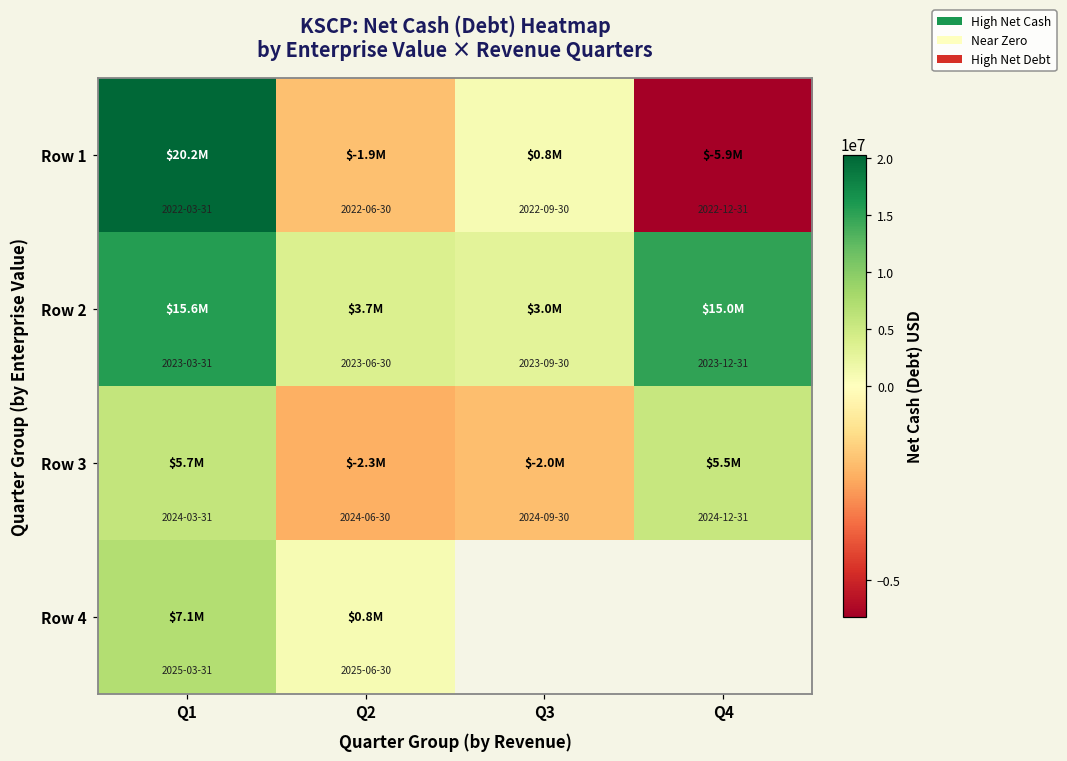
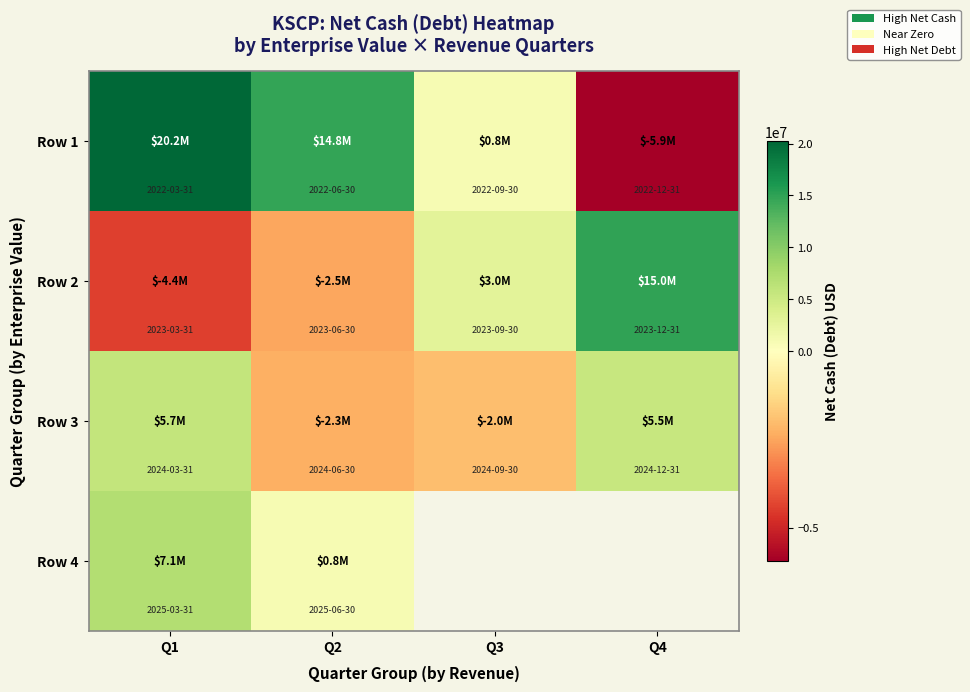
  {
    "Row 1": {
-     "Q2": "$-1.9M"
+     "Q2": "$14.8M"
    },
    "Row 2": {
-     "Q1": "$15.6M",
-     "Q2": "$3.7M"
+     "Q1": "$-4.4M",
+     "Q2": "$-2.5M"
    }
  }
